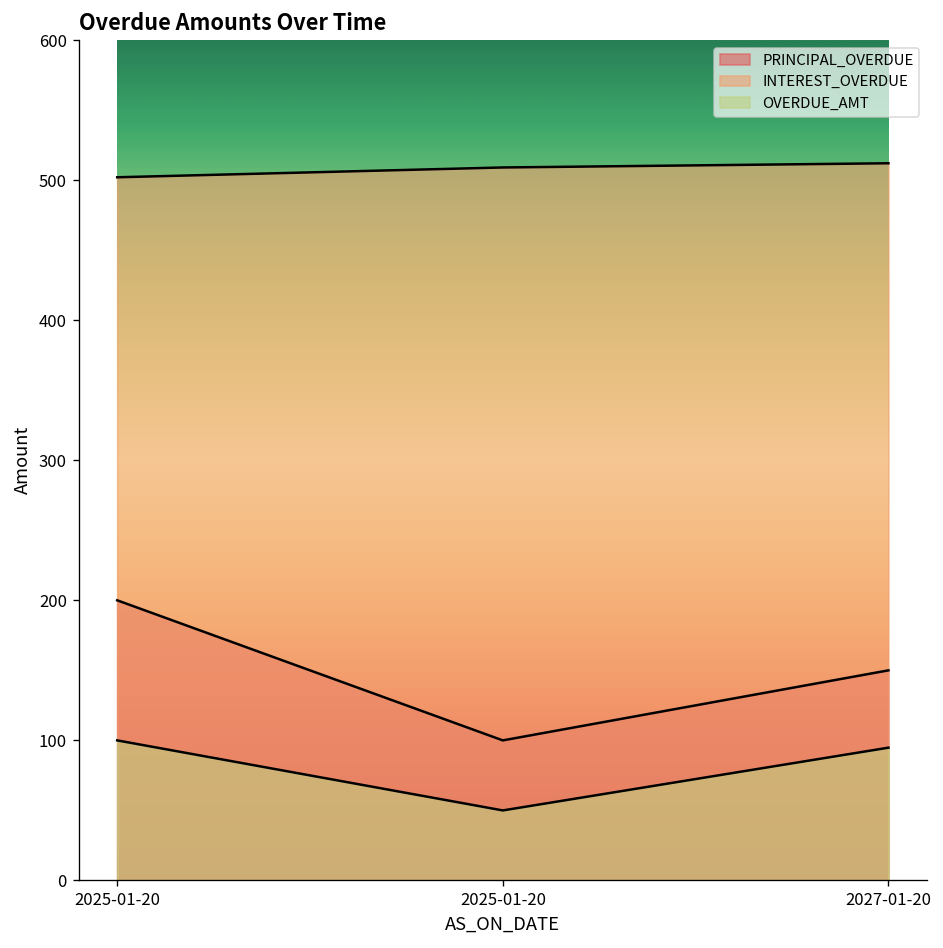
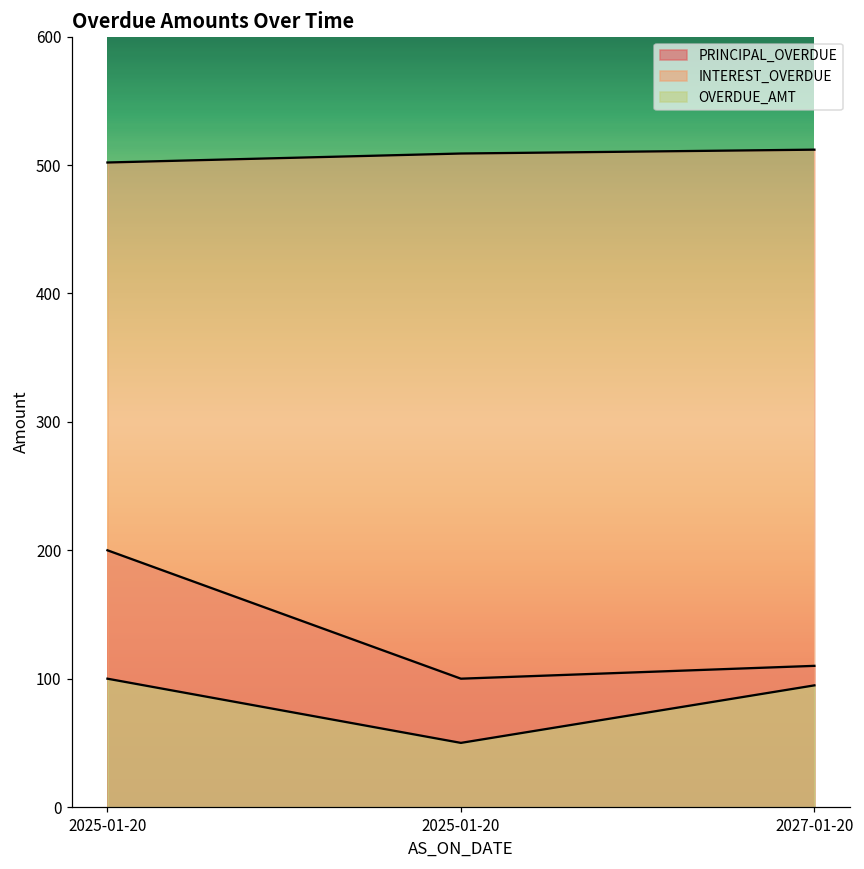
  {
    "PRINCIPAL_OVERDUE": {
-     "2027-01-20": 150
+     "2027-01-20": 110
    },
    "INTEREST_OVERDUE": {
      "2027-01-20": 512
    },
    "OVERDUE_AMT": {
      "2027-01-20": 95
    }
  }
